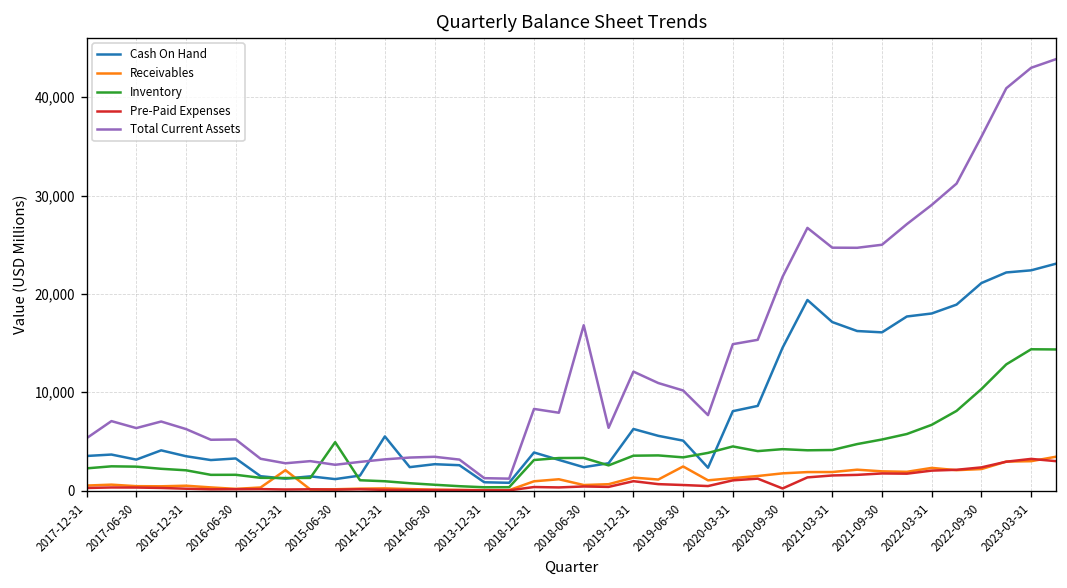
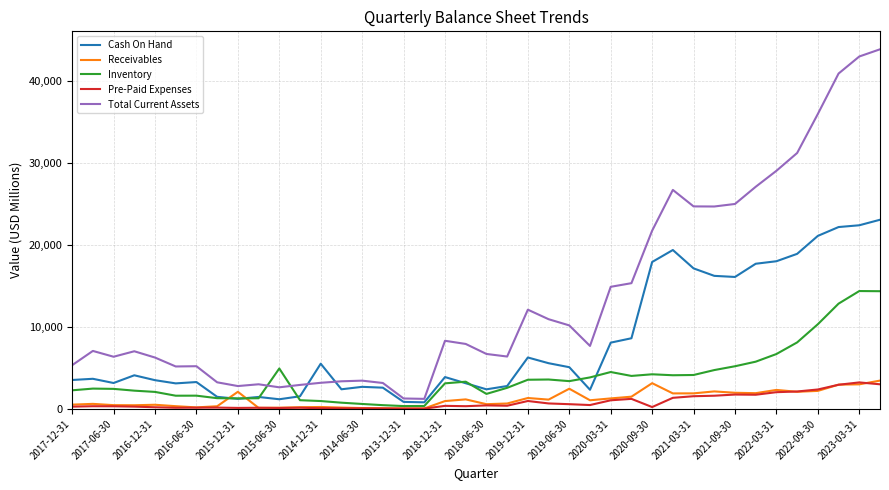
  {
    "Cash On Hand": {
      "2017-12-31": "4,000",
      "2017-06-30": "3,000",
      "2016-12-31": "3,000",
      "2016-06-30": "3,000",
      "2015-06-30": "1,000",
      "2014-12-31": "6,000",
      "2014-06-30": "3,000",
      "2013-12-31": "1,000",
      "2018-12-31": "4,000",
      "2018-06-30": "2,000",
      "2019-12-31": "6,000",
      "2019-06-30": "5,000",
      "2020-03-31": "8,000",
-     "2020-09-30": "15,000",
+     "2020-09-30": "18,000",
      "2021-03-31": "17,000",
      "2021-09-30": "16,000",
      "2022-03-31": "18,000",
      "2022-09-30": "21,000",
      "2023-03-31": "22,000"
    },
    "Receivables": {
      "2015-12-31": "2,000",
      "2018-12-31": "1,000",
      "2019-12-31": "1,000",
      "2019-06-30": "2,000",
-     "2020-09-30": "2,000",
+     "2020-09-30": "3,000",
      "2021-03-31": "2,000"
    },
    "Inventory": {
      "2017-12-31": "2,000",
      "2017-06-30": "2,000",
      "2016-12-31": "2,000",
      "2016-06-30": "2,000",
      "2015-06-30": "5,000",
      "2014-12-31": "1,000",
      "2014-06-30": "1,000",
      "2018-12-31": "3,000",
-     "2018-06-30": "3,000",
+     "2018-06-30": "2,000",
      "2019-12-31": "4,000",
      "2019-06-30": "3,000",
      "2020-03-31": "4,000",
      "2020-09-30": "4,000",
      "2021-03-31": "4,000",
      "2021-09-30": "5,000",
      "2022-03-31": "7,000",
      "2022-09-30": "10,000",
      "2023-03-31": "14,000"
    },
    "Pre-Paid Expenses": {
      "2015-12-31": "0",
      "2018-12-31": "0",
      "2019-12-31": "1,000",
      "2019-06-30": "1,000",
      "2020-09-30": "0",
      "2021-03-31": "2,000"
    },
    "Total Current Assets": {
      "2017-12-31": "5,000",
      "2017-06-30": "6,000",
      "2016-12-31": "6,000",
      "2016-06-30": "5,000",
      "2015-12-31": "3,000",
      "2015-06-30": "3,000",
      "2014-12-31": "3,000",
      "2014-06-30": "3,000",
      "2013-12-31": "1,000",
      "2018-12-31": "8,000",
-     "2018-06-30": "17,000",
+     "2018-06-30": "7,000",
      "2019-12-31": "12,000",
      "2019-06-30": "10,000",
      "2020-03-31": "15,000",
      "2020-09-30": "22,000",
      "2021-03-31": "25,000",
      "2021-09-30": "25,000",
      "2022-03-31": "29,000",
      "2022-09-30": "36,000",
      "2023-03-31": "43,000"
    }
  }
